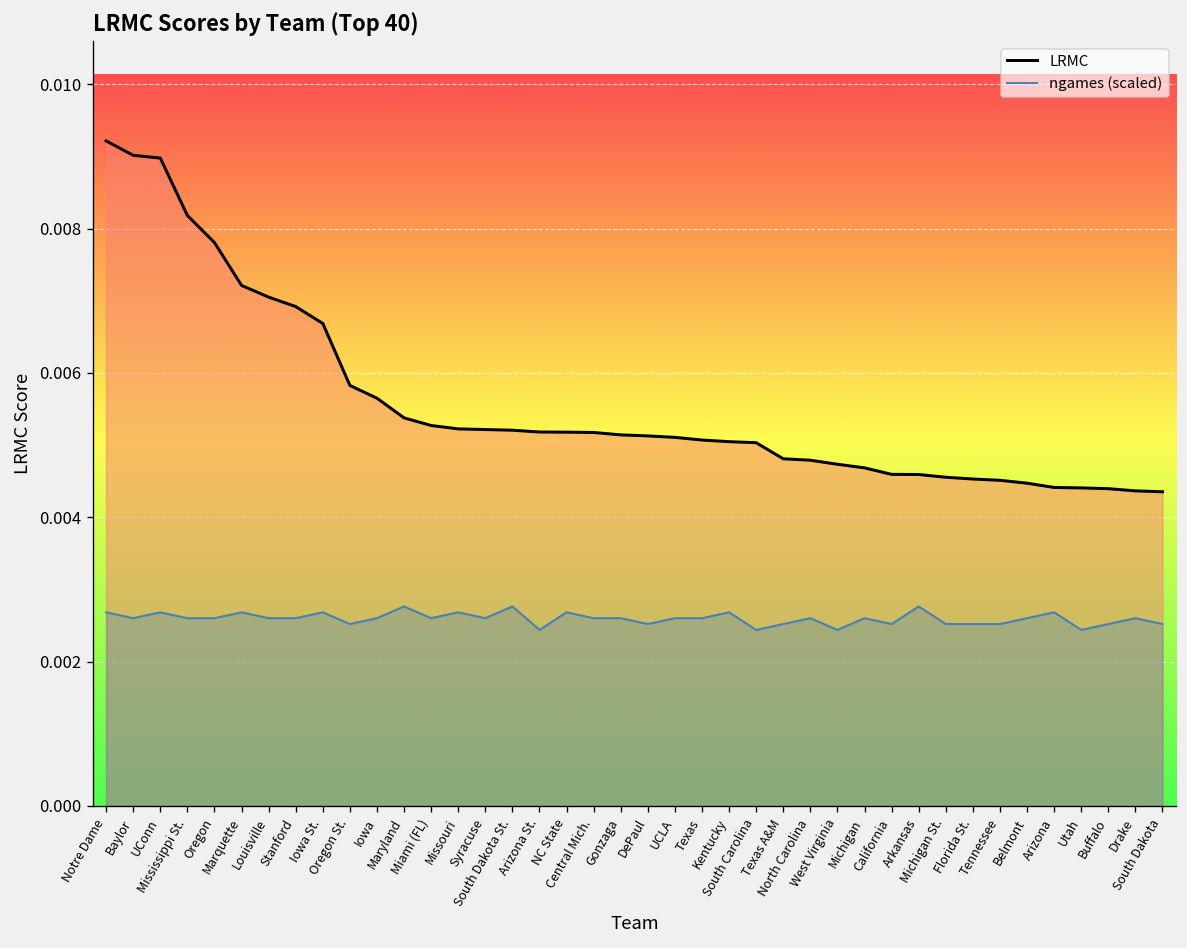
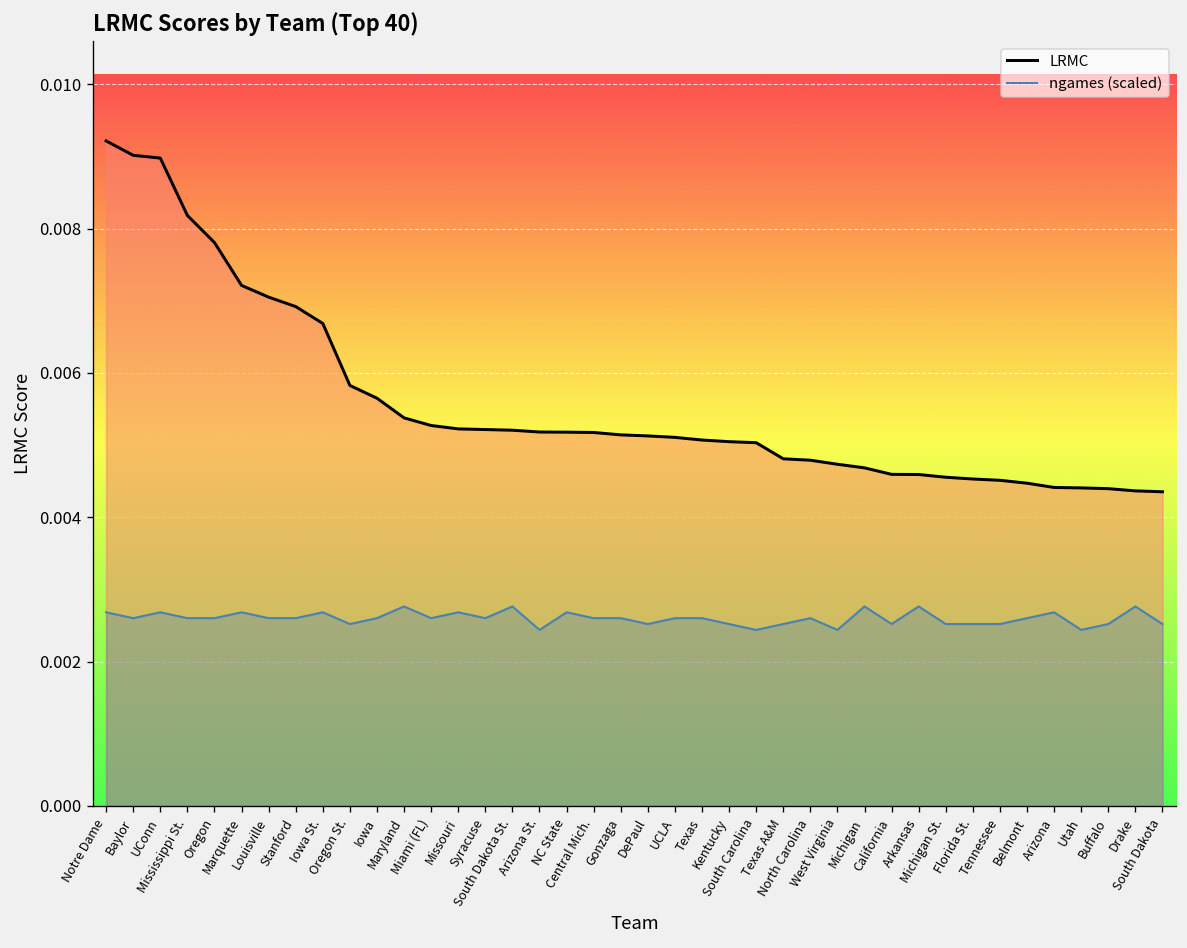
  {
    "ngames (scaled)": {
      "Notre Dame": 0.0027,
      "Baylor": 0.0026,
      "UConn": 0.0027,
      "Mississippi St.": 0.0026,
      "Oregon": 0.0026,
      "Marquette": 0.0027,
      "Louisville": 0.0026,
      "Stanford": 0.0026,
      "Iowa St.": 0.0027,
      "Oregon St.": 0.0025,
      "Iowa": 0.0026,
      "Maryland": 0.0028,
      "Miami (FL)": 0.0026,
      "Missouri": 0.0027,
      "Syracuse": 0.0026,
      "South Dakota St.": 0.0028,
      "Arizona St.": 0.0024,
      "NC State": 0.0027,
      "Central Mich.": 0.0026,
      "Gonzaga": 0.0026,
      "DePaul": 0.0025,
      "UCLA": 0.0026,
      "Texas": 0.0026,
-     "Kentucky": 0.0027,
+     "Kentucky": 0.0025,
      "South Carolina": 0.0024,
      "Texas A&M": 0.0025,
      "North Carolina": 0.0026,
      "West Virginia": 0.0024,
-     "Michigan": 0.0026,
+     "Michigan": 0.0028,
      "California": 0.0025,
      "Arkansas": 0.0028,
      "Michigan St.": 0.0025,
      "Florida St.": 0.0025,
      "Tennessee": 0.0025,
      "Belmont": 0.0026,
      "Arizona": 0.0027,
      "Utah": 0.0024,
      "Buffalo": 0.0025,
-     "Drake": 0.0026,
+     "Drake": 0.0028,
      "South Dakota": 0.0025
    }
  }
